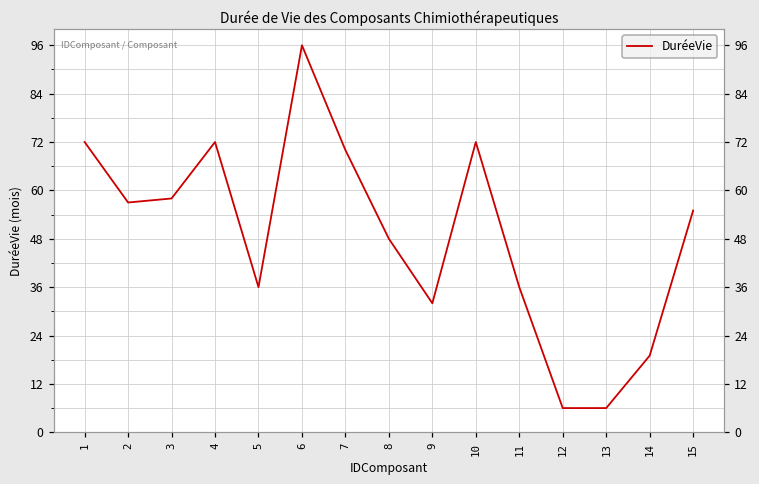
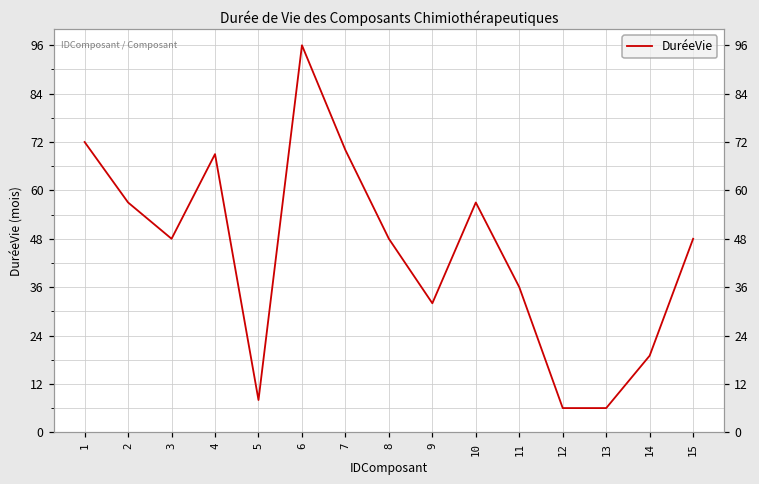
  {
    "1": 72,
    "2": 57,
-   "3": 58,
-   "4": 72,
-   "5": 36,
+   "3": 48,
+   "4": 69,
+   "5": 8,
    "6": 96,
    "7": 70,
    "8": 48,
    "9": 32,
-   "10": 72,
+   "10": 57,
    "11": 36,
    "12": 6,
    "13": 6,
    "14": 19,
-   "15": 55
+   "15": 48
  }
